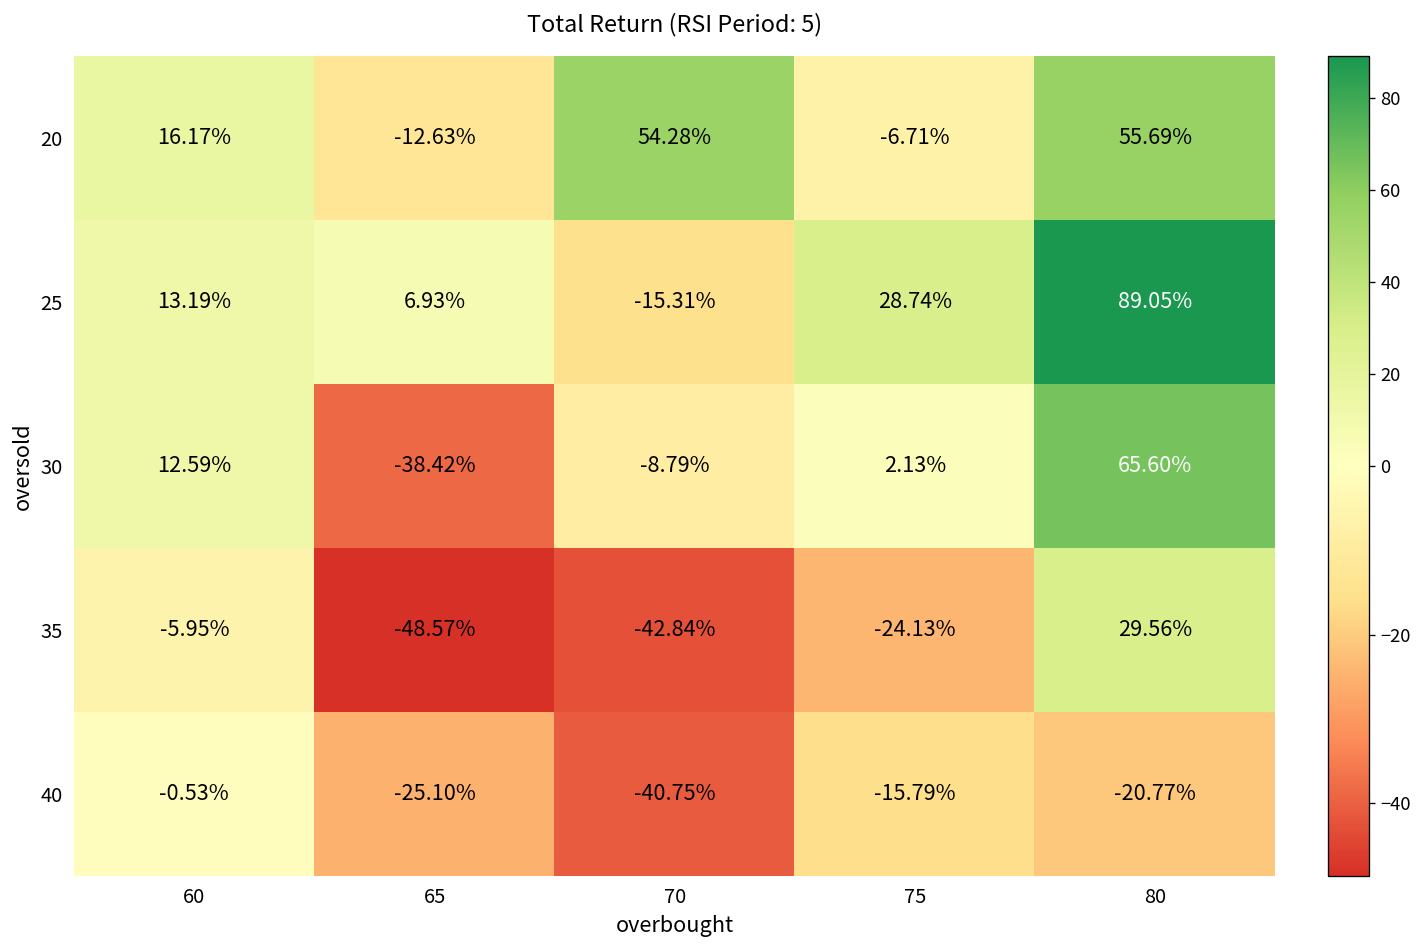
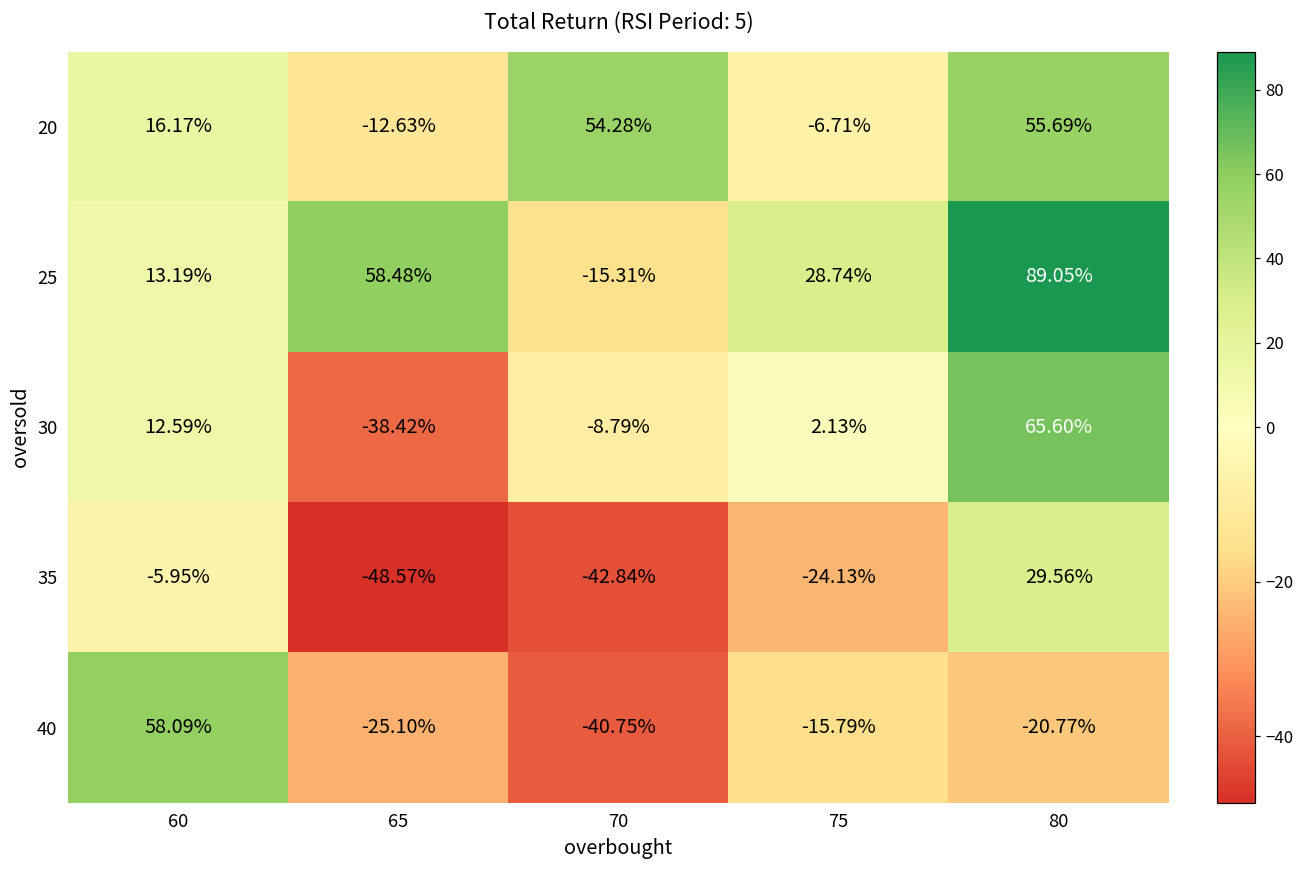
  {
    "20": {
      "60": "16.17%",
      "65": "-12.63%",
      "70": "54.28%",
      "75": "-6.71%",
      "80": "55.69%"
    },
    "25": {
      "60": "13.19%",
-     "65": "6.93%",
+     "65": "58.48%",
      "70": "-15.31%",
      "75": "28.74%",
      "80": "89.05%"
    },
    "30": {
      "60": "12.59%",
      "65": "-38.42%",
      "70": "-8.79%",
      "75": "2.13%",
      "80": "65.60%"
    },
    "35": {
      "60": "-5.95%",
      "65": "-48.57%",
      "70": "-42.84%",
      "75": "-24.13%",
      "80": "29.56%"
    },
    "40": {
-     "60": "-0.53%",
+     "60": "58.09%",
      "65": "-25.10%",
      "70": "-40.75%",
      "75": "-15.79%",
      "80": "-20.77%"
    }
  }
